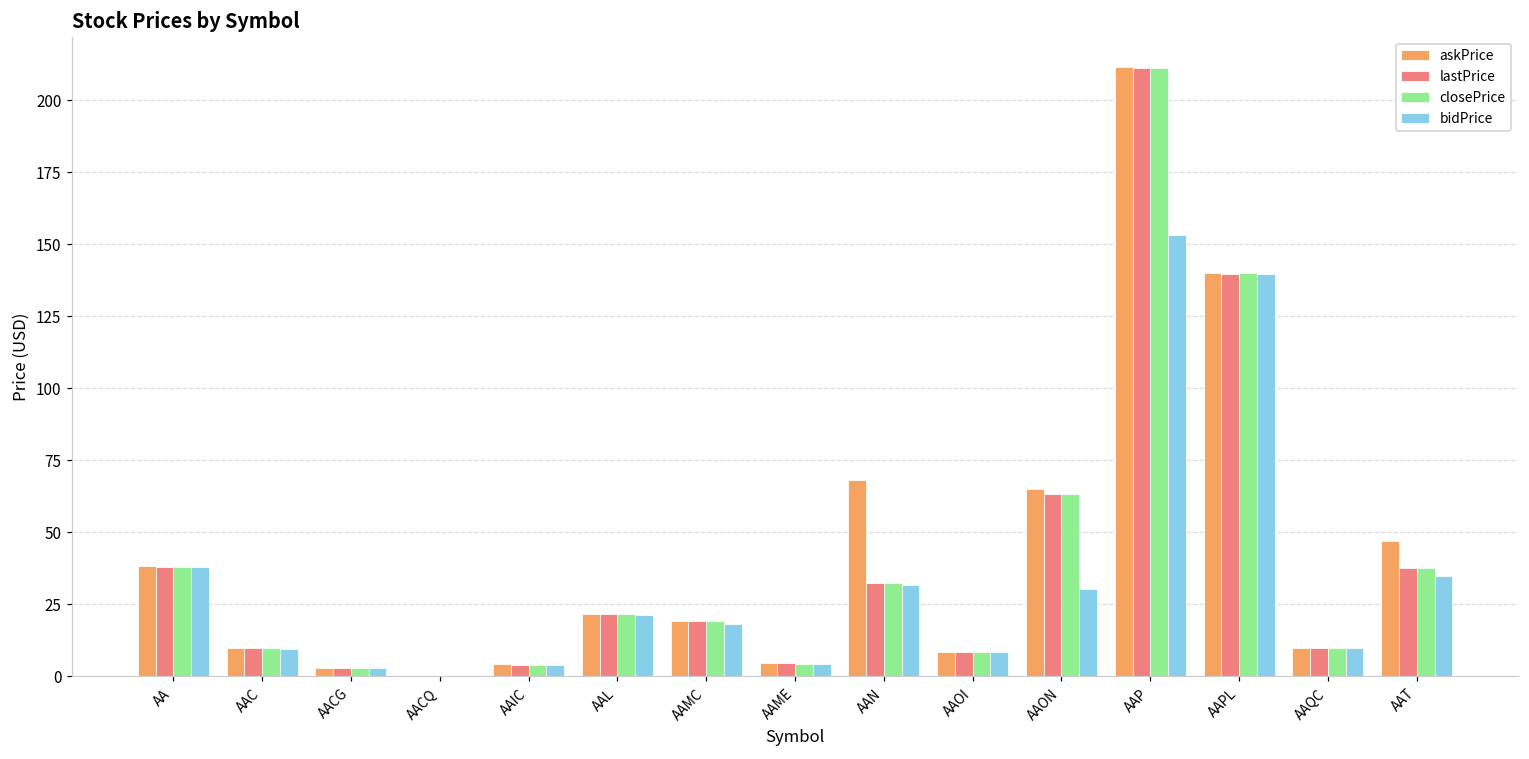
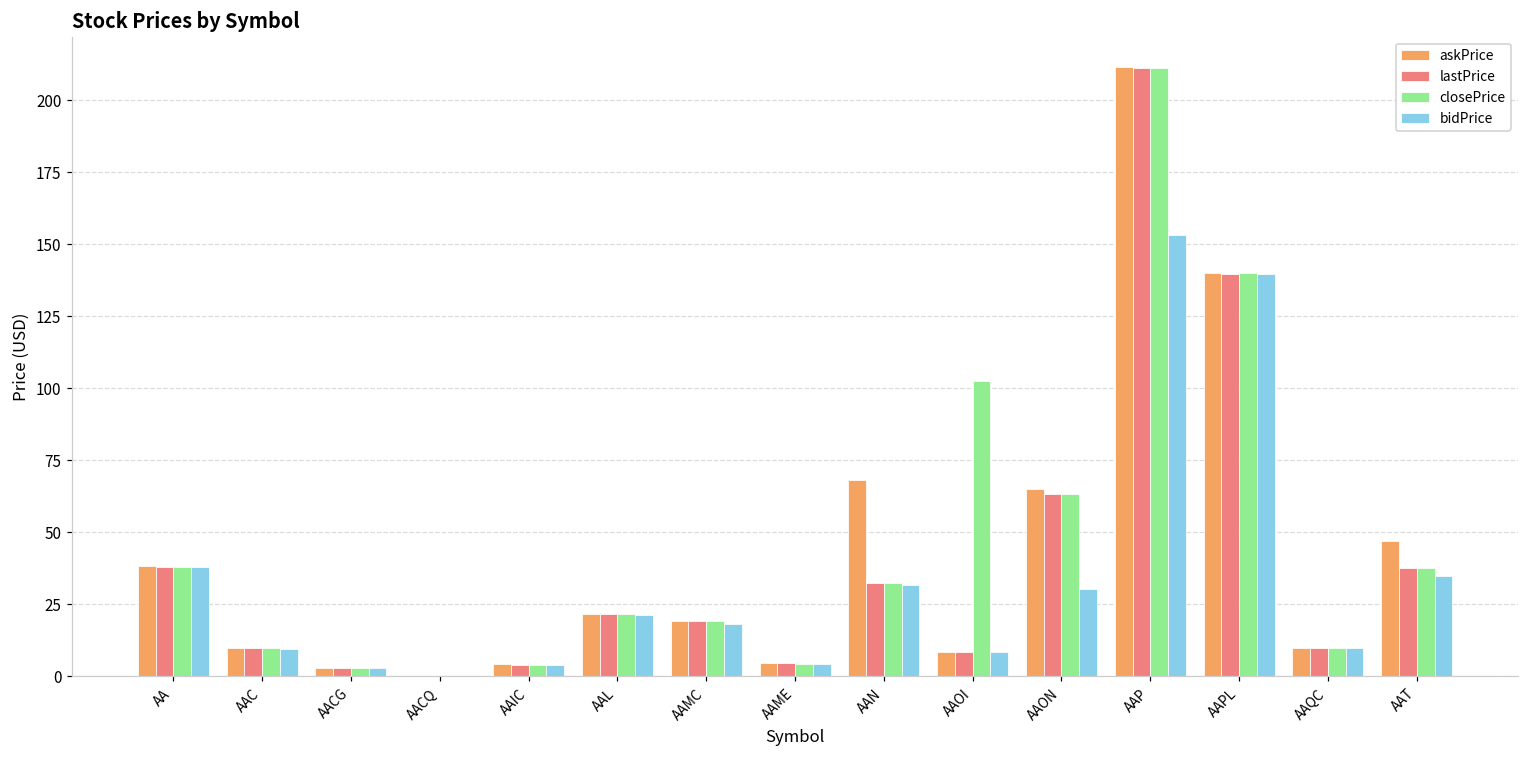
  {
    "closePrice": {
      "AA": 38,
      "AAC": 10,
      "AACG": 3,
      "AACQ": 0,
      "AAIC": 4,
      "AAL": 21,
      "AAMC": 19,
      "AAME": 4,
      "AAN": 32,
-     "AAOI": 8,
+     "AAOI": 102,
      "AAON": 63,
      "AAP": 211,
      "AAPL": 140,
      "AAQC": 10,
      "AAT": 37
    },
    "bidPrice": {
      "AA": 38,
      "AAC": 10,
      "AACG": 3,
      "AACQ": 0,
      "AAIC": 4,
      "AAL": 21,
      "AAMC": 18,
      "AAME": 4,
      "AAN": 32,
      "AAOI": 8,
      "AAON": 30,
      "AAP": 153,
      "AAPL": 140,
      "AAQC": 10,
      "AAT": 35
    }
  }
